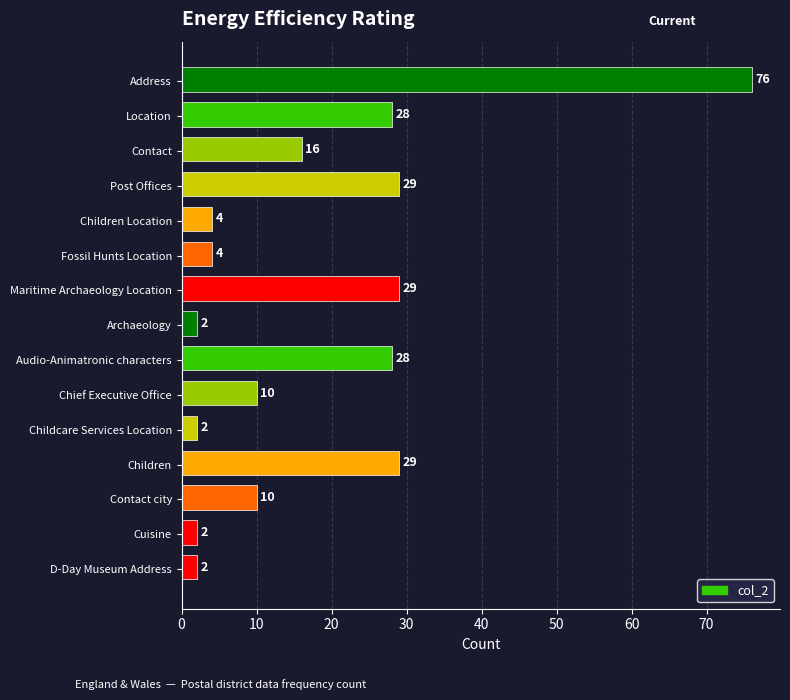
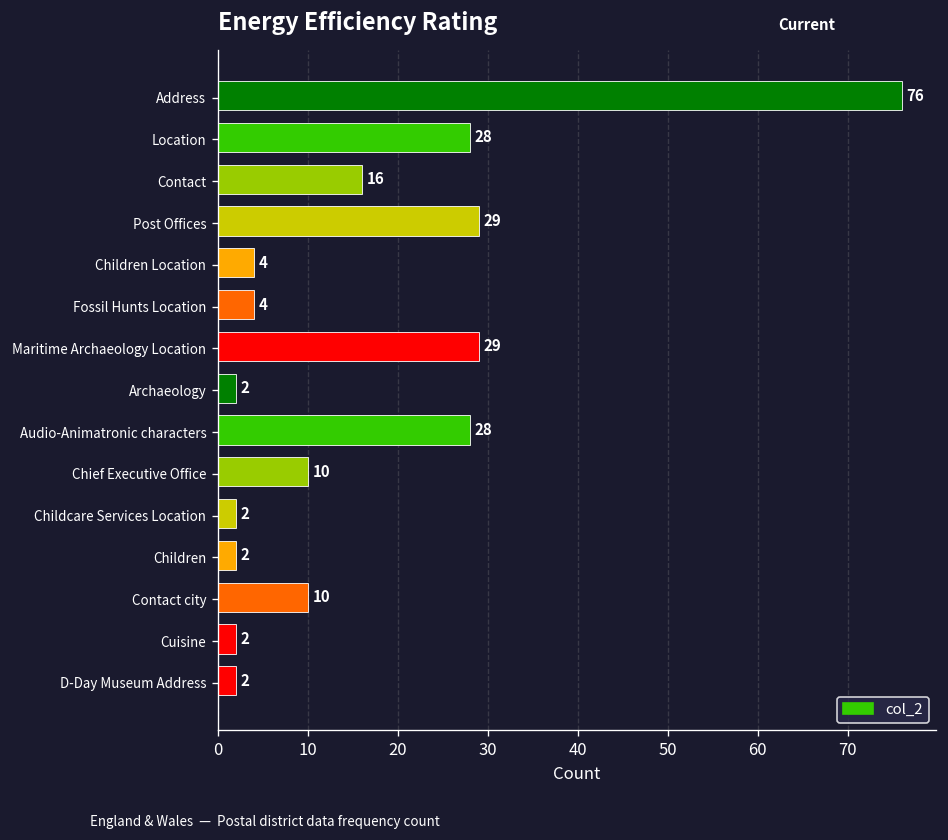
  {
    "Address": 76,
    "Location": 28,
    "Contact": 16,
    "Post Offices": 29,
    "Children Location": 4,
    "Fossil Hunts Location": 4,
    "Maritime Archaeology Location": 29,
    "Archaeology": 2,
    "Audio-Animatronic characters": 28,
    "Chief Executive Office": 10,
    "Childcare Services Location": 2,
-   "Children": 29,
+   "Children": 2,
    "Contact city": 10,
    "Cuisine": 2,
    "D-Day Museum Address": 2
  }
